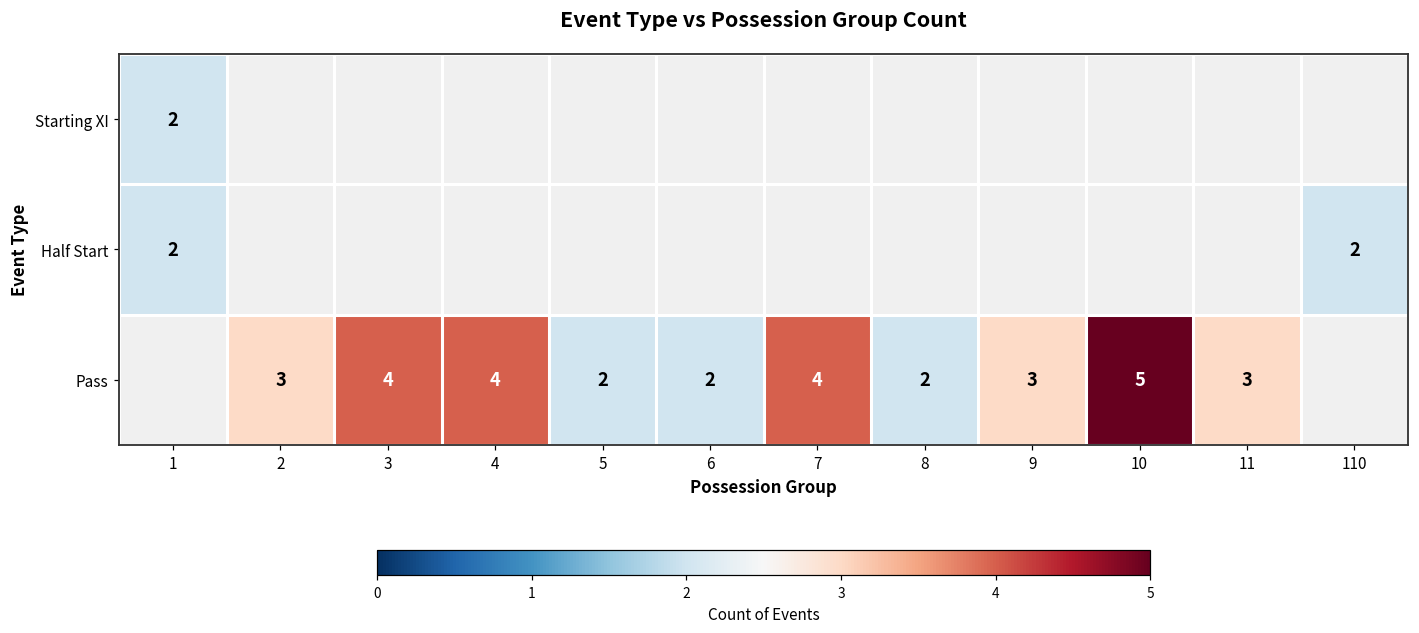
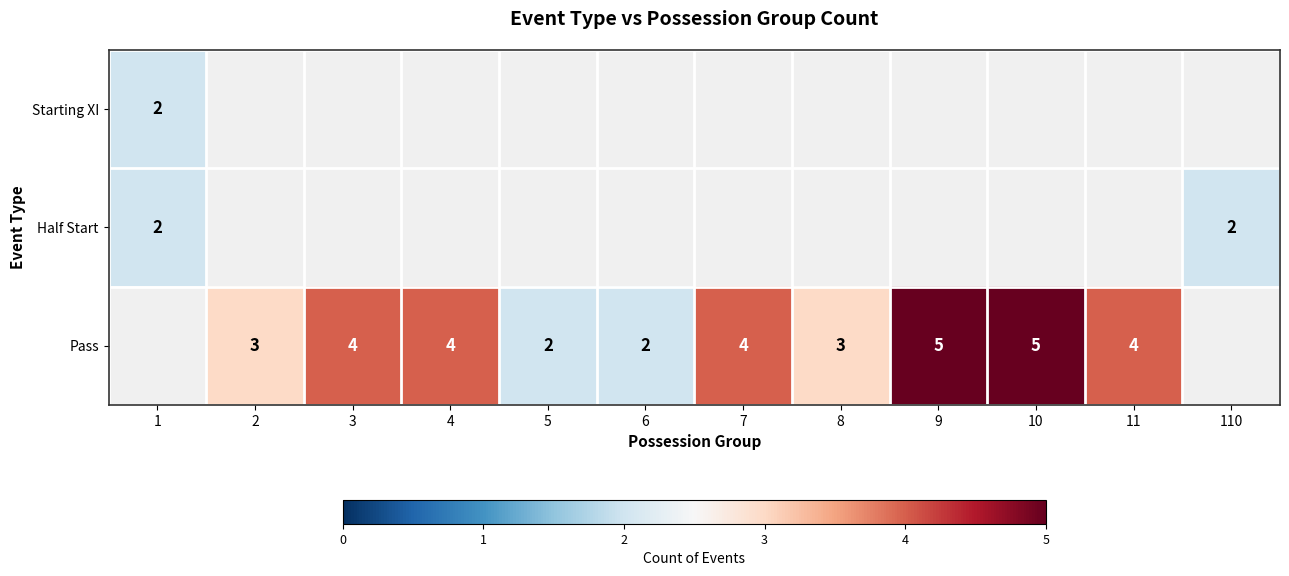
  {
    "Starting XI": {
      "1": 2
    },
    "Half Start": {
      "1": 2,
      "110": 2
    },
    "Pass": {
      "2": 3,
      "3": 4,
      "4": 4,
      "5": 2,
      "6": 2,
      "7": 4,
-     "8": 2,
-     "9": 3,
+     "8": 3,
+     "9": 5,
      "10": 5,
-     "11": 3
+     "11": 4
    }
  }
